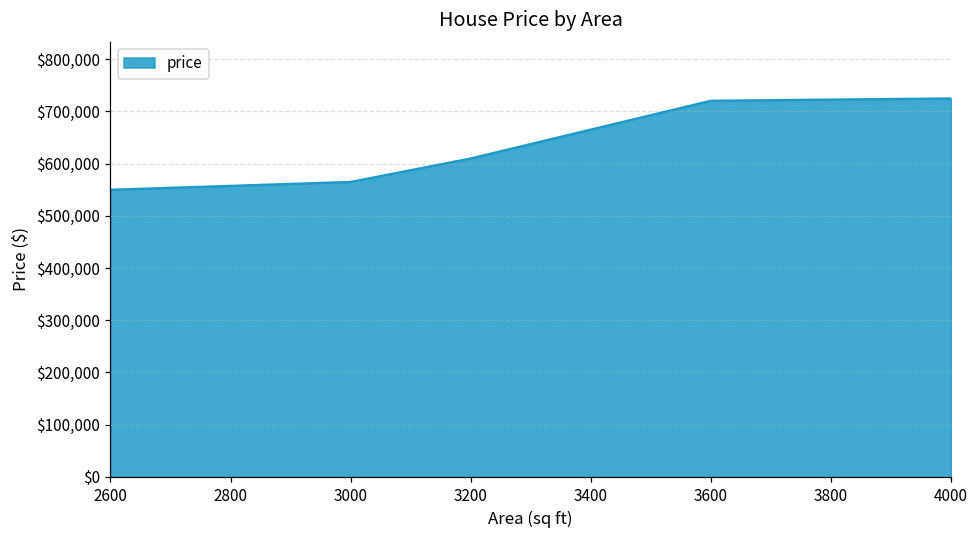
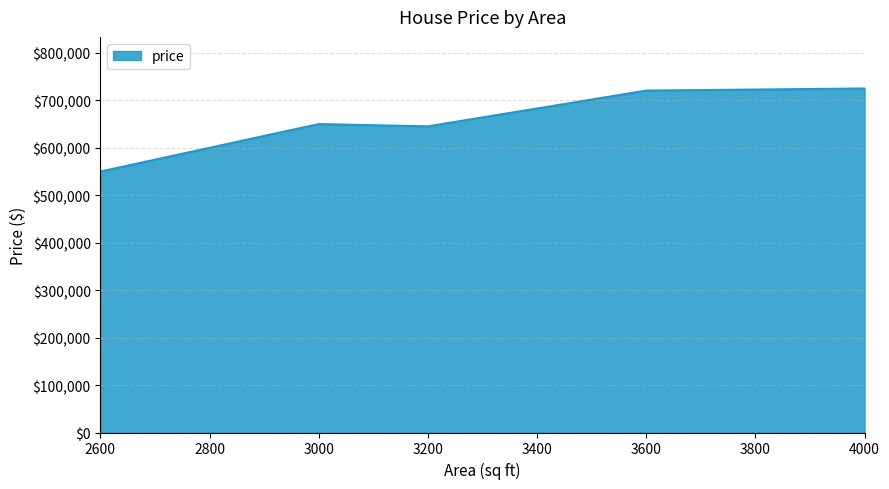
  {
    "2600": "$550,000",
-   "3000": "$570,000",
-   "3200": "$610,000",
+   "3000": "$650,000",
+   "3200": "$650,000",
    "3600": "$720,000",
    "4000": "$730,000"
  }
